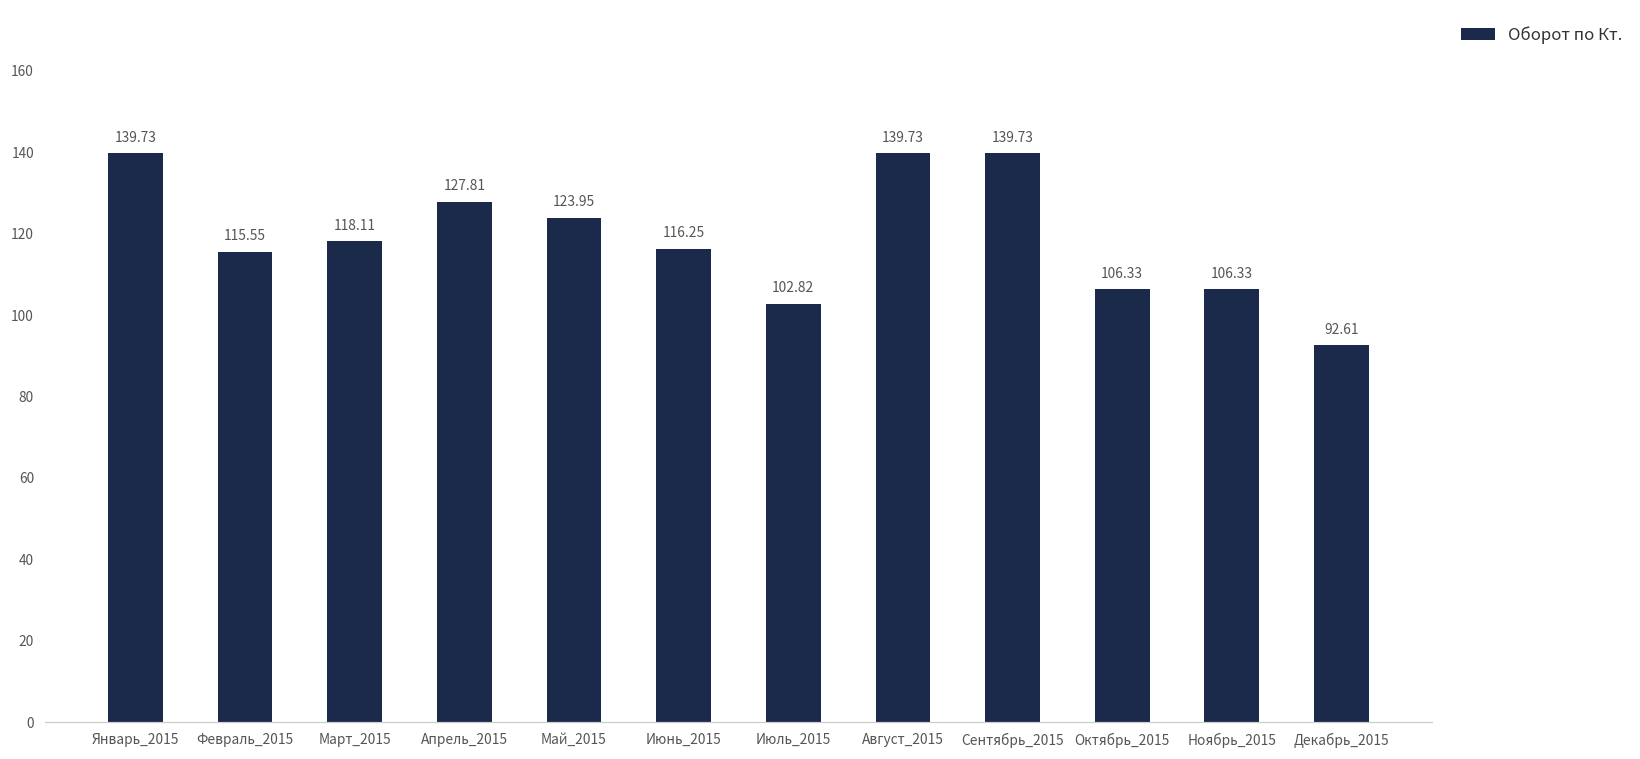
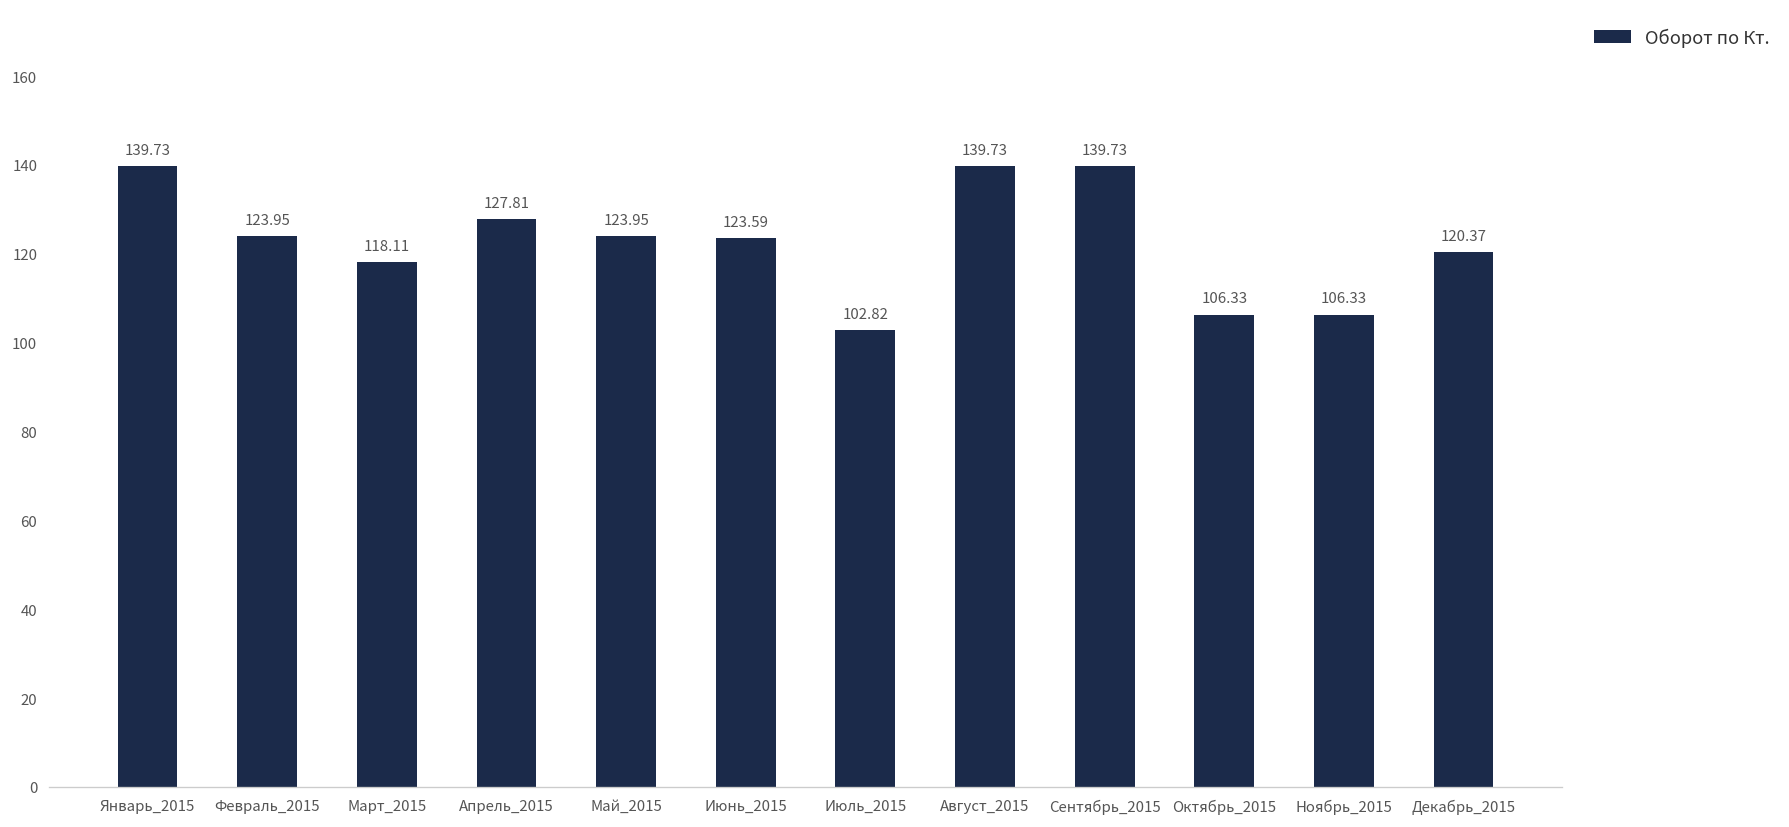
  {
    "Январь_2015": 139.73,
-   "Февраль_2015": 115.55,
+   "Февраль_2015": 123.95,
    "Март_2015": 118.11,
    "Апрель_2015": 127.81,
    "Май_2015": 123.95,
-   "Июнь_2015": 116.25,
+   "Июнь_2015": 123.59,
    "Июль_2015": 102.82,
    "Август_2015": 139.73,
    "Сентябрь_2015": 139.73,
    "Октябрь_2015": 106.33,
    "Ноябрь_2015": 106.33,
-   "Декабрь_2015": 92.61
+   "Декабрь_2015": 120.37
  }
